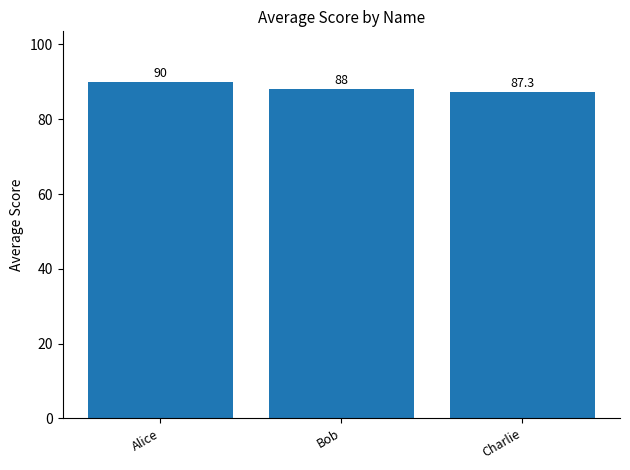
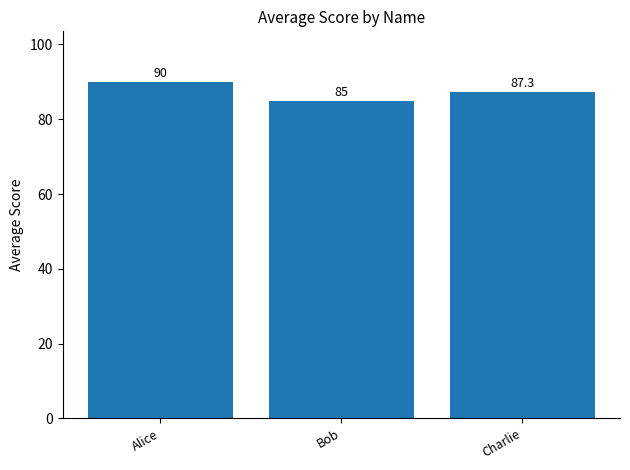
  {
    "Alice": 90,
-   "Bob": 88,
+   "Bob": 85,
    "Charlie": 87.3
  }
